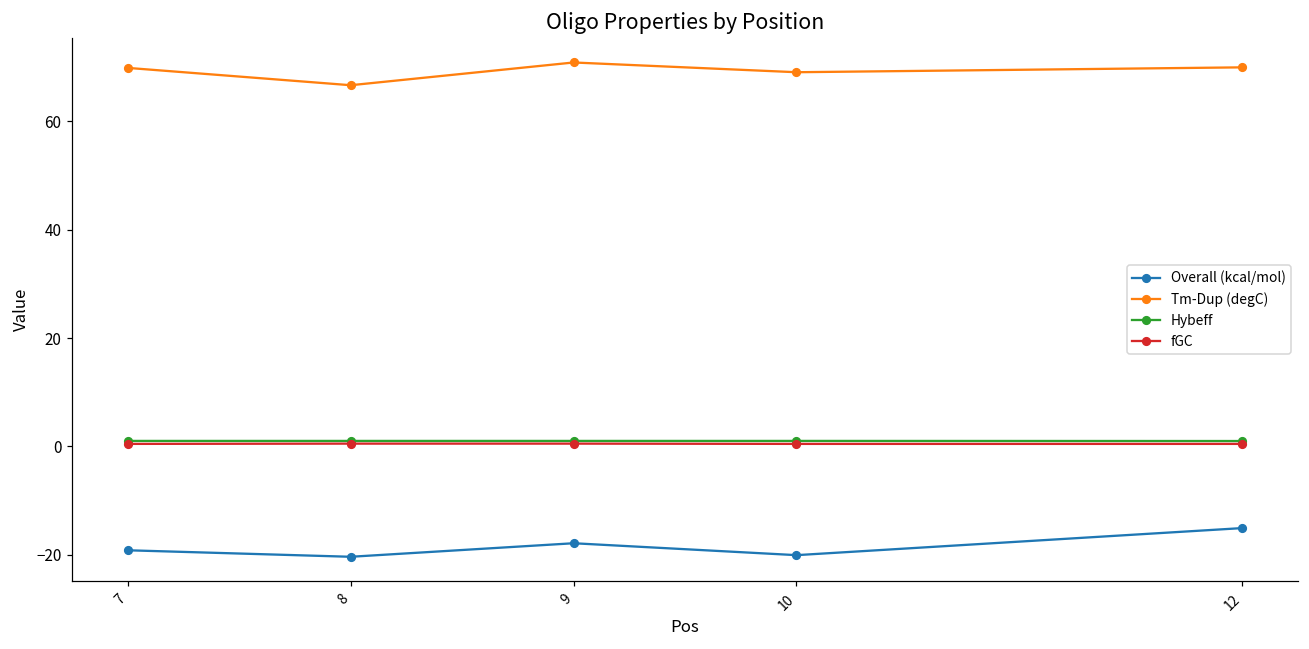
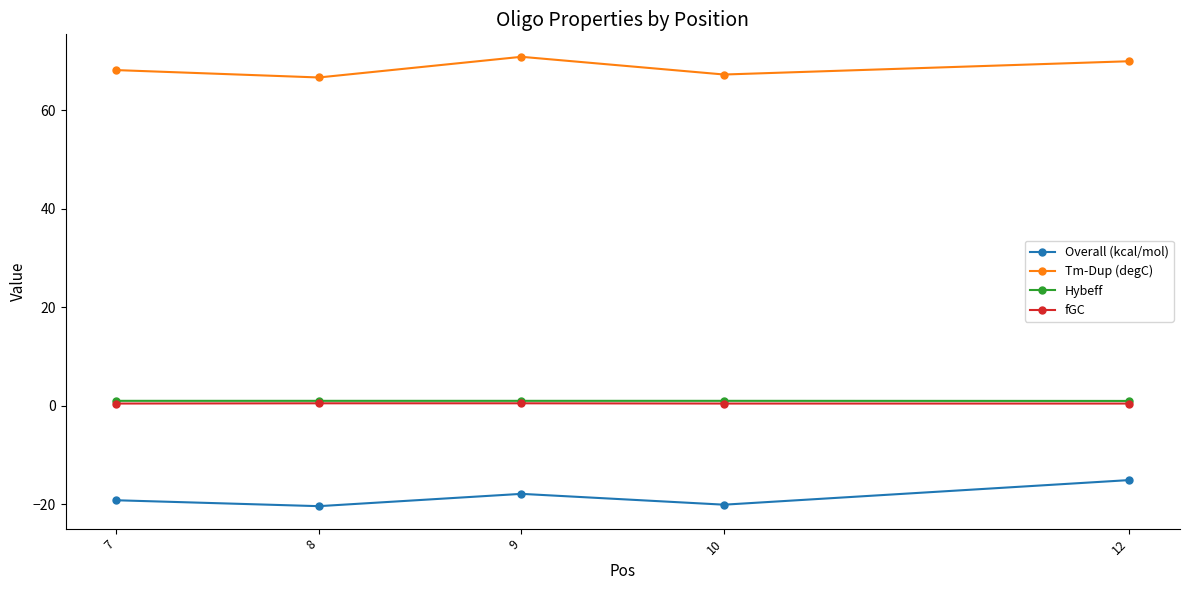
  {
    "Overall (kcal/mol)": {
      "7": -19,
      "8": -20,
      "9": -18,
      "10": -20,
      "12": -15
    },
    "Tm-Dup (degC)": {
-     "7": 70,
+     "7": 68,
      "8": 67,
      "9": 71,
-     "10": 69,
+     "10": 67,
      "12": 70
    },
    "Hybeff": {
      "7": 1,
      "10": 1,
      "12": 1
    },
    "fGC": {
      "7": 0,
      "10": 0,
      "12": 0
    }
  }
